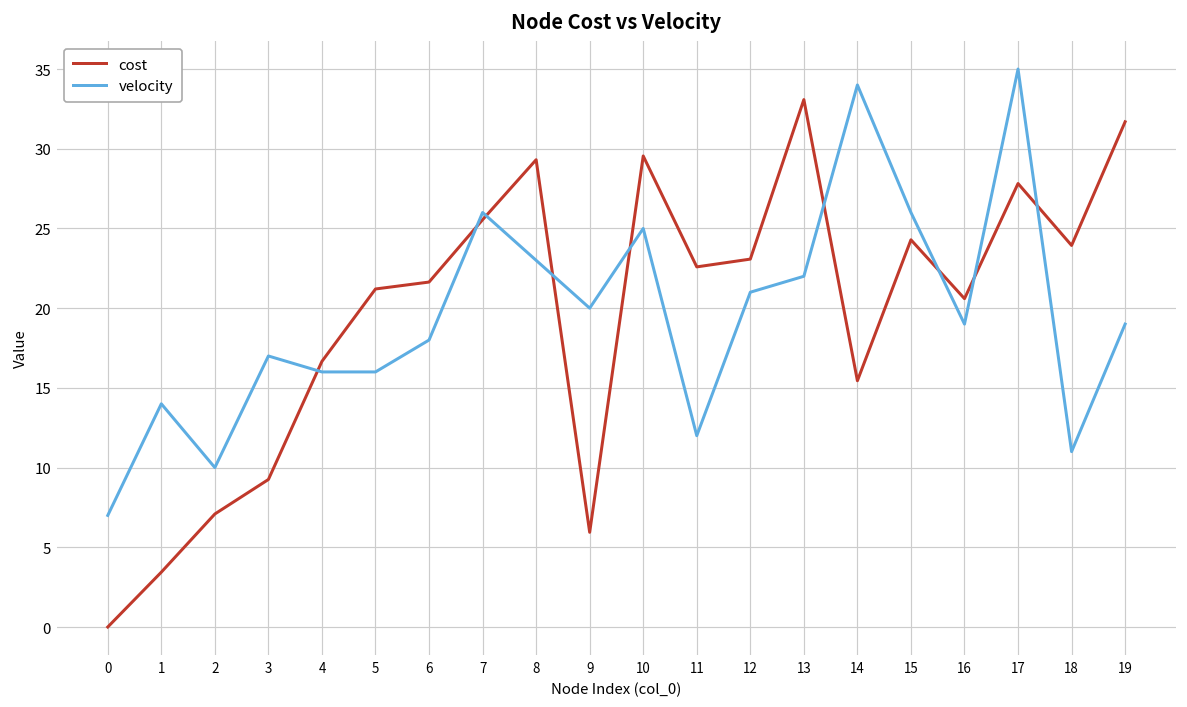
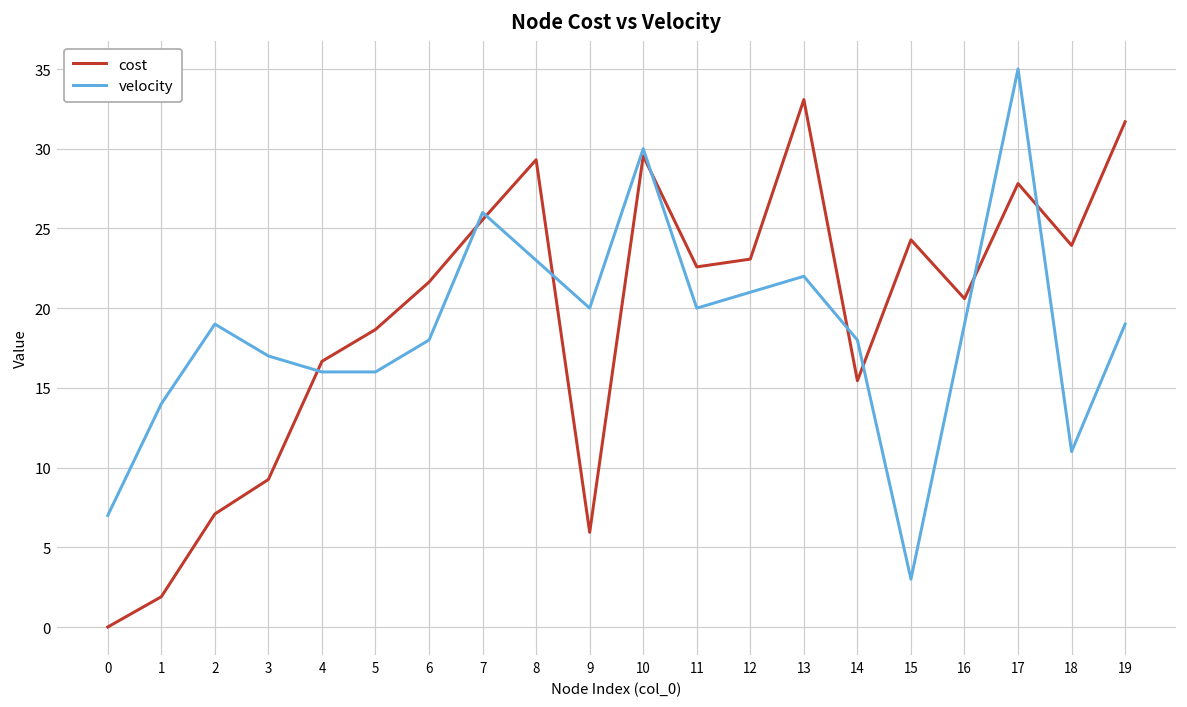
  {
    "cost": {
      "0": 0.0,
-     "1": 3.4,
+     "1": 1.9,
      "2": 7.1,
      "3": 9.3,
      "4": 16.7,
-     "5": 21.2,
+     "5": 18.7,
      "6": 21.6,
      "7": 25.5,
      "8": 29.3,
      "9": 5.9,
      "10": 29.5,
      "11": 22.6,
      "12": 23.1,
      "13": 33.1,
      "14": 15.4,
      "15": 24.3,
      "16": 20.6,
      "17": 27.8,
      "18": 23.9,
      "19": 31.7
    },
    "velocity": {
      "0": 7,
      "1": 14,
-     "2": 10,
+     "2": 19,
      "3": 17,
      "4": 16,
      "5": 16,
      "6": 18,
      "7": 26,
      "8": 23,
      "9": 20,
-     "10": 25,
-     "11": 12,
+     "10": 30,
+     "11": 20,
      "12": 21,
      "13": 22,
-     "14": 34,
-     "15": 26,
+     "14": 18,
+     "15": 3,
      "16": 19,
      "17": 35,
      "18": 11,
      "19": 19
    }
  }
